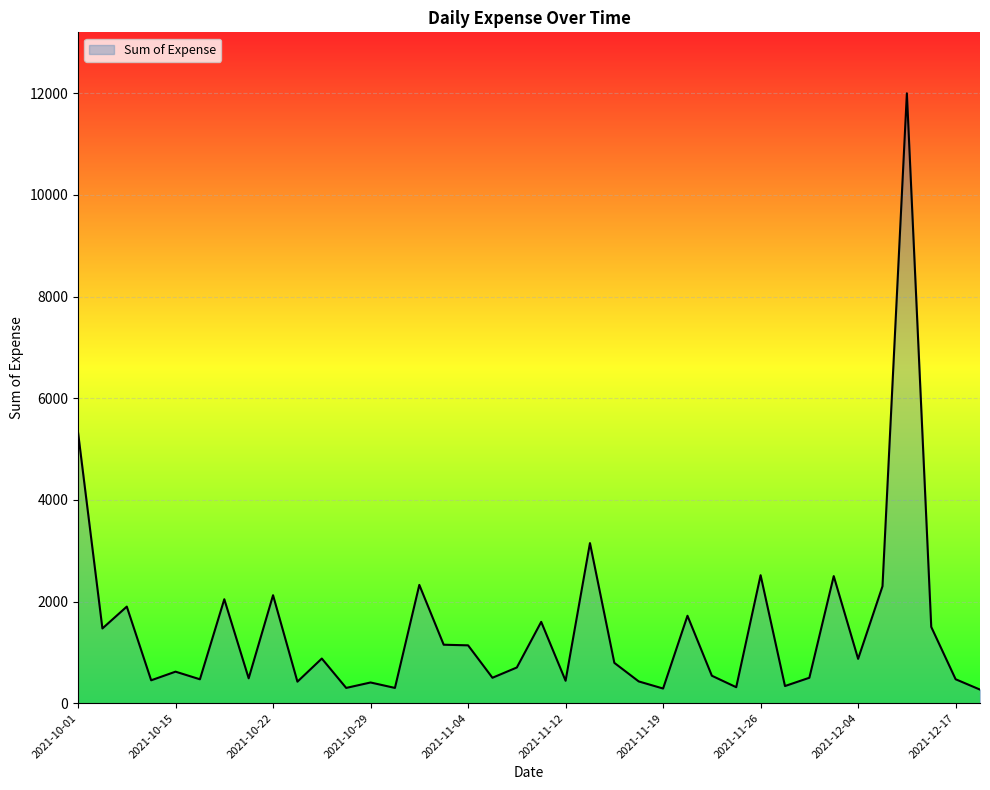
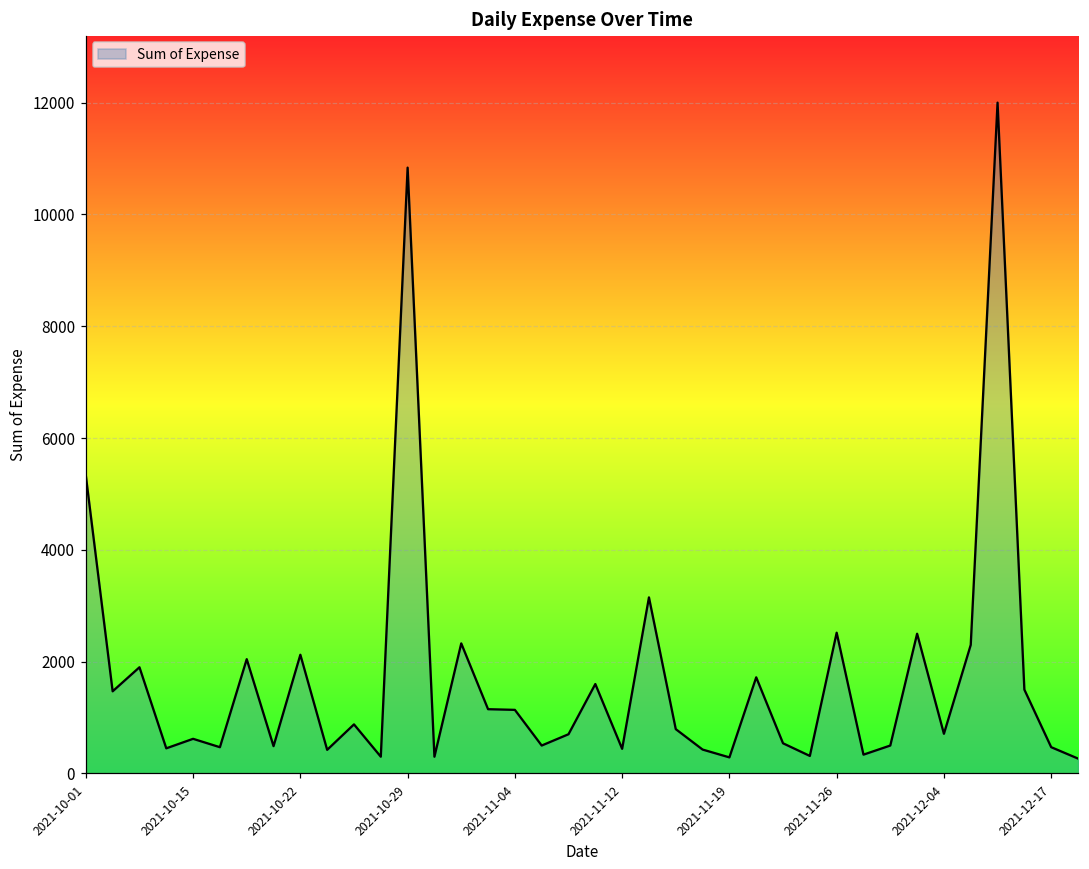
  {
    "2021-10-01": 5300,
    "2021-10-15": 600,
    "2021-10-22": 2100,
-   "2021-10-29": 400,
+   "2021-10-29": 10800,
    "2021-11-04": 1100,
    "2021-11-12": 400,
    "2021-11-19": 300,
    "2021-11-26": 2500,
-   "2021-12-04": 900,
+   "2021-12-04": 700,
    "2021-12-17": 500
  }
